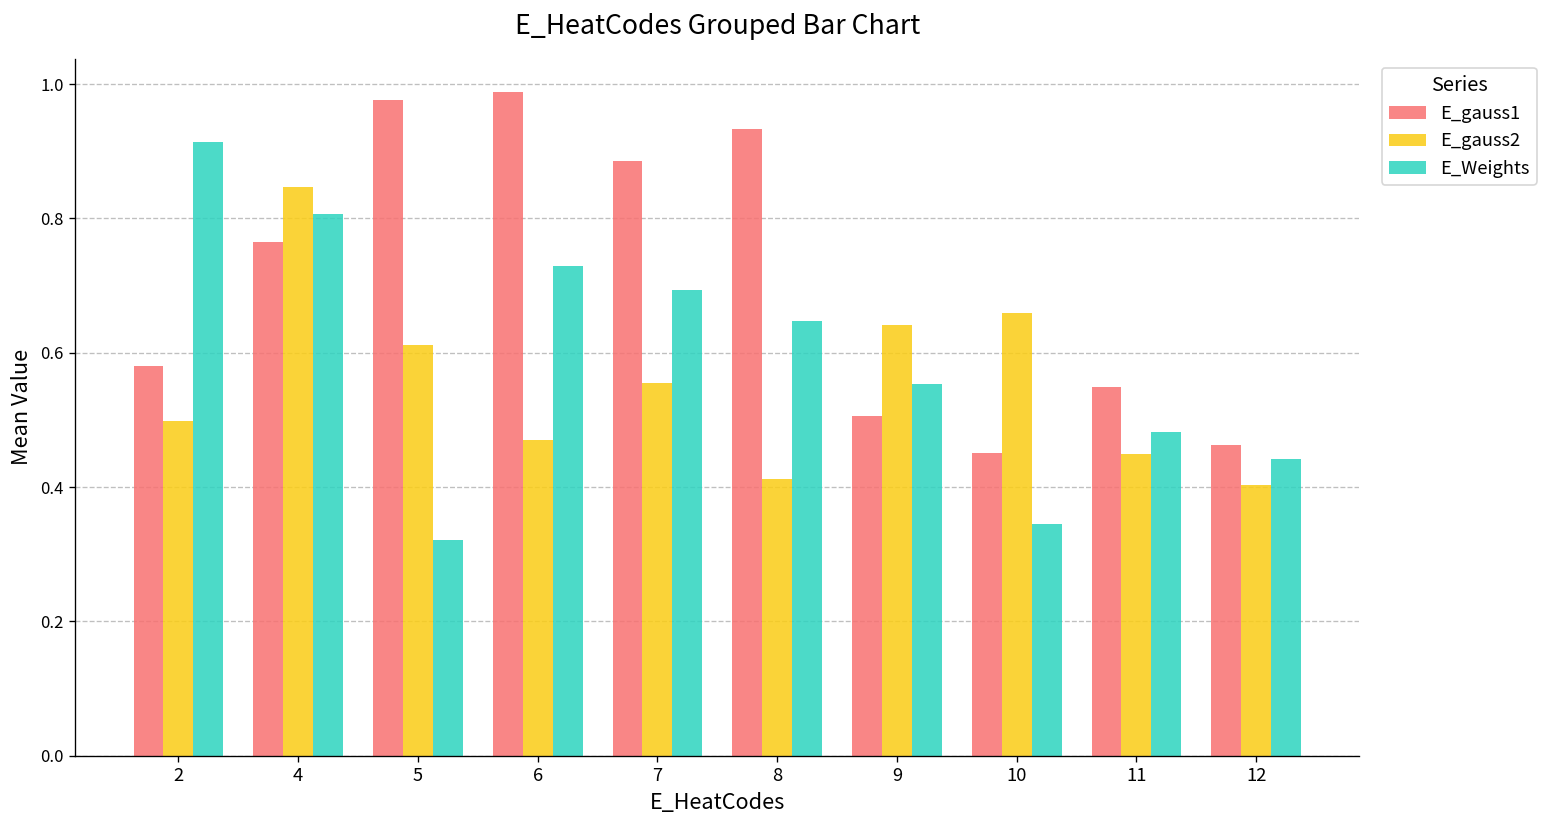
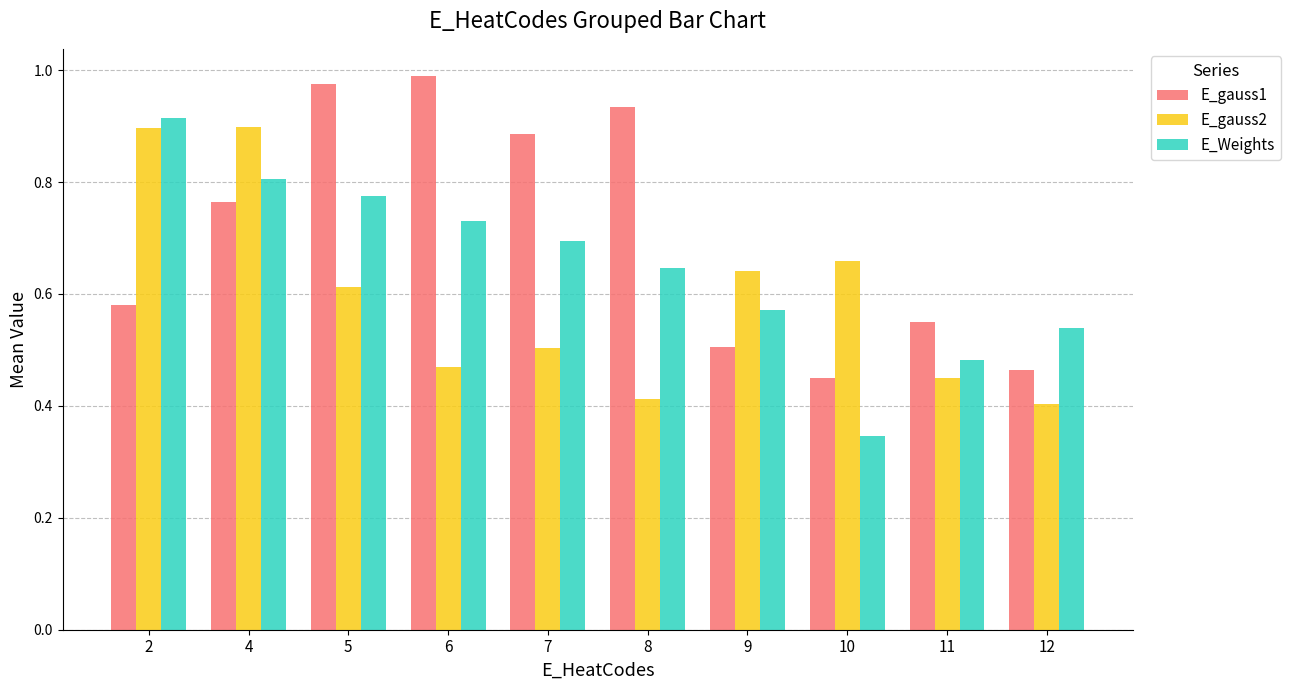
  {
    "E_gauss1": {
      "2": 0.58,
      "4": 0.76,
      "5": 0.98,
      "6": 0.99,
      "7": 0.89,
      "8": 0.93,
      "9": 0.51,
      "10": 0.45,
      "11": 0.55,
      "12": 0.46
    },
    "E_gauss2": {
-     "2": 0.50,
-     "4": 0.85,
+     "2": 0.90,
+     "4": 0.90,
      "5": 0.61,
      "6": 0.47,
-     "7": 0.56,
+     "7": 0.50,
      "8": 0.41,
      "9": 0.64,
      "10": 0.66,
      "11": 0.45,
      "12": 0.40
    },
    "E_Weights": {
      "2": 0.91,
      "4": 0.81,
-     "5": 0.32,
+     "5": 0.78,
      "6": 0.73,
      "7": 0.69,
      "8": 0.65,
-     "9": 0.55,
+     "9": 0.57,
      "10": 0.35,
      "11": 0.48,
-     "12": 0.44
+     "12": 0.54
    }
  }
